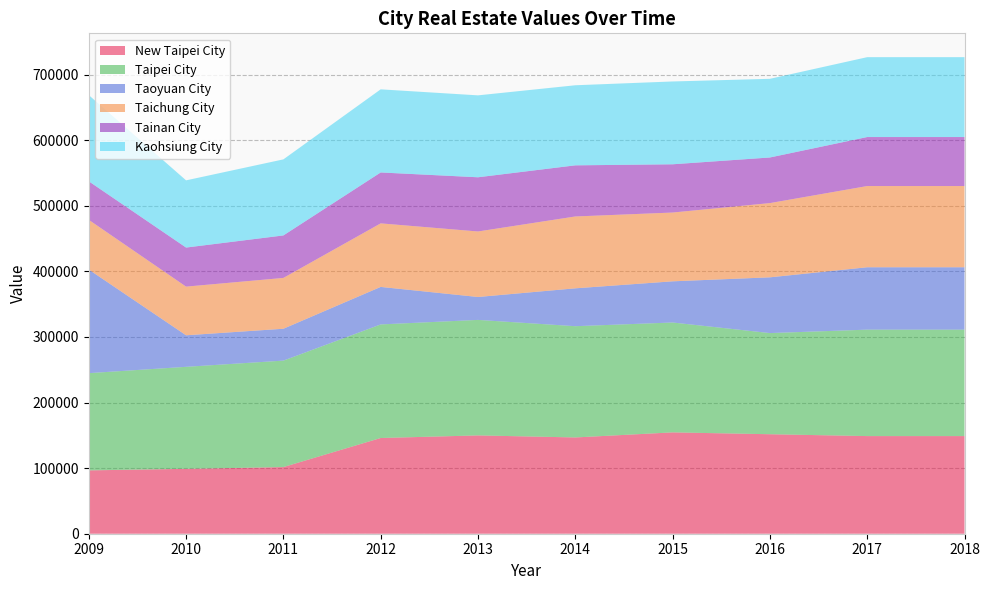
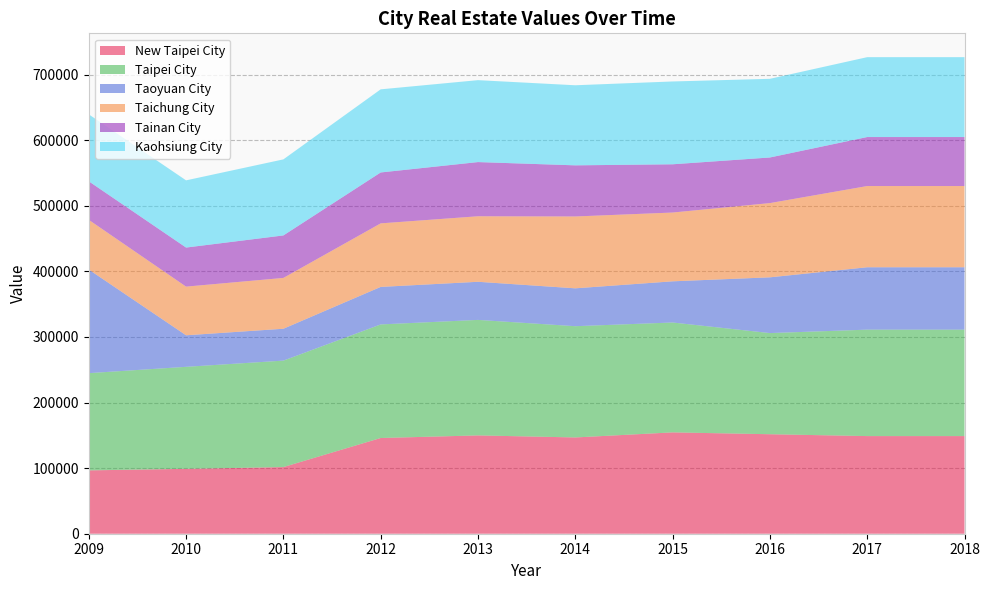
  {
    "New Taipei City": {
      "2009": 100000,
      "2010": 100000,
      "2011": 100000,
      "2012": 150000,
      "2013": 150000,
      "2014": 150000,
      "2015": 150000,
      "2016": 150000,
      "2017": 150000,
      "2018": 150000
    },
    "Taipei City": {
      "2009": 150000,
      "2010": 160000,
      "2011": 160000,
      "2012": 170000,
      "2013": 180000,
      "2014": 170000,
      "2015": 170000,
      "2016": 150000,
      "2017": 160000,
      "2018": 160000
    },
    "Taoyuan City": {
      "2009": 160000,
      "2010": 50000,
      "2011": 50000,
      "2012": 60000,
-     "2013": 30000,
+     "2013": 60000,
      "2014": 60000,
      "2015": 60000,
      "2016": 80000,
      "2017": 100000,
      "2018": 100000
    },
    "Taichung City": {
      "2009": 80000,
      "2010": 70000,
      "2011": 80000,
      "2012": 100000,
      "2013": 100000,
      "2014": 110000,
      "2015": 100000,
      "2016": 110000,
      "2017": 120000,
      "2018": 120000
    },
    "Tainan City": {
      "2009": 60000,
      "2010": 60000,
      "2011": 60000,
      "2012": 80000,
      "2013": 80000,
      "2014": 80000,
      "2015": 70000,
      "2016": 70000,
      "2017": 70000,
      "2018": 70000
    },
    "Kaohsiung City": {
-     "2009": 130000,
+     "2009": 100000,
      "2010": 100000,
      "2011": 120000,
      "2012": 130000,
      "2013": 120000,
      "2014": 120000,
      "2015": 130000,
      "2016": 120000,
      "2017": 120000,
      "2018": 120000
    }
  }
